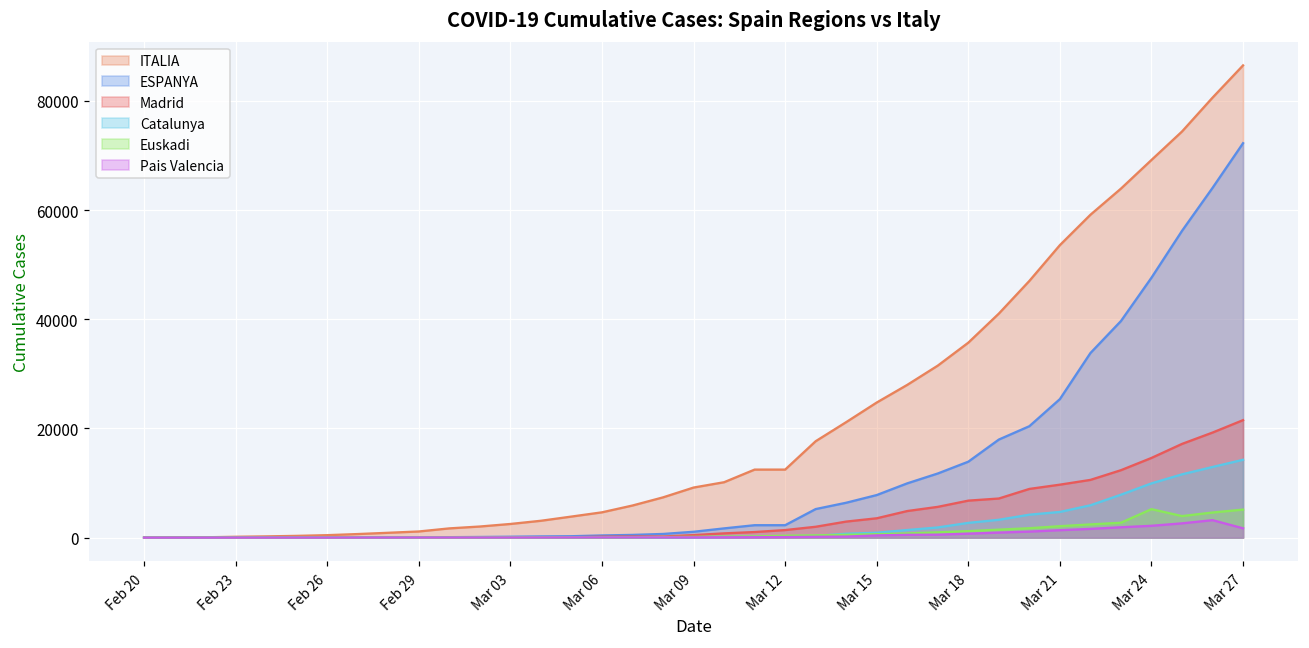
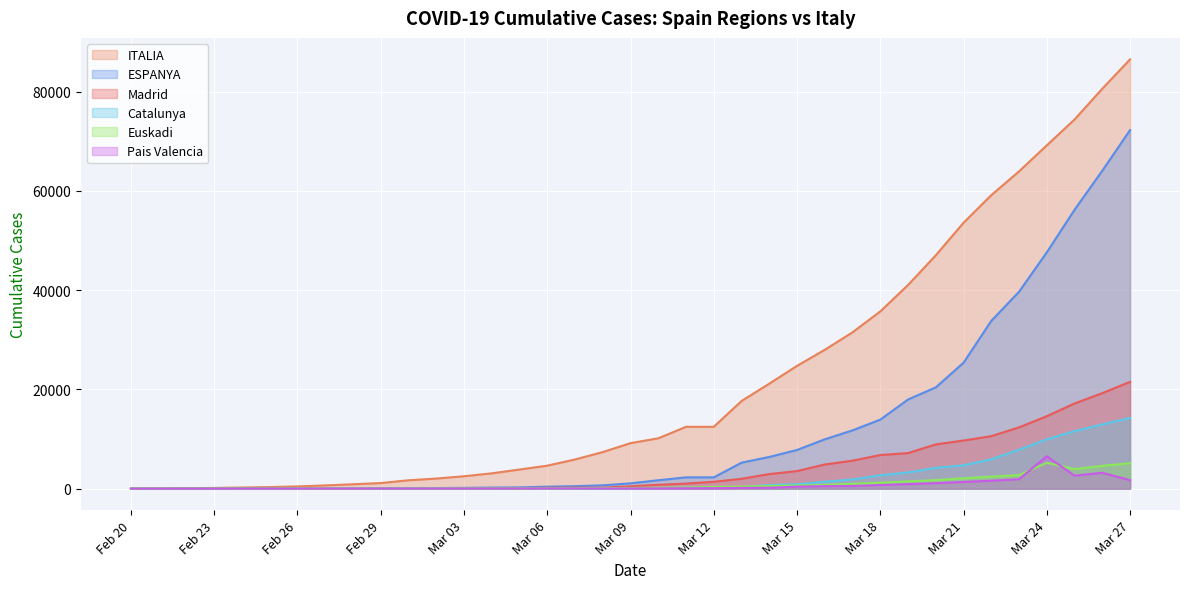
  {
    "Euskadi": {
      "Mar 21": 2000,
      "Mar 24": 5000,
      "Mar 27": 5000
    },
    "Pais Valencia": {
      "Mar 21": 1000,
-     "Mar 24": 2000,
+     "Mar 24": 7000,
      "Mar 27": 2000
    }
  }
